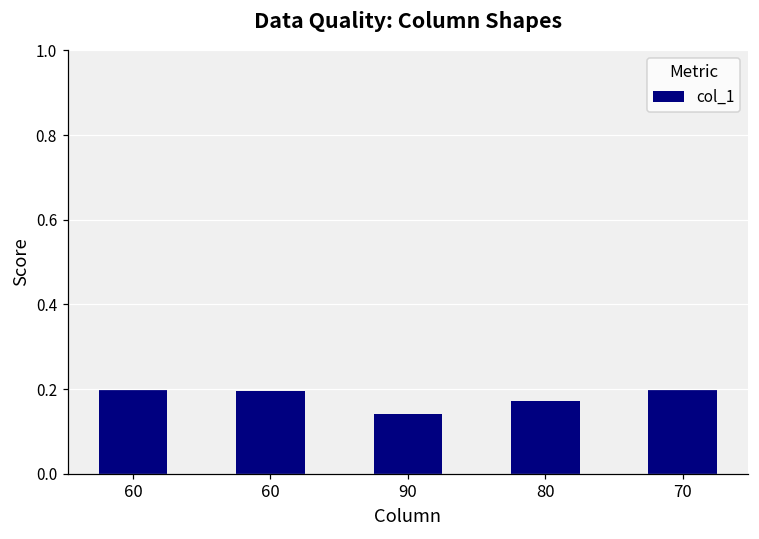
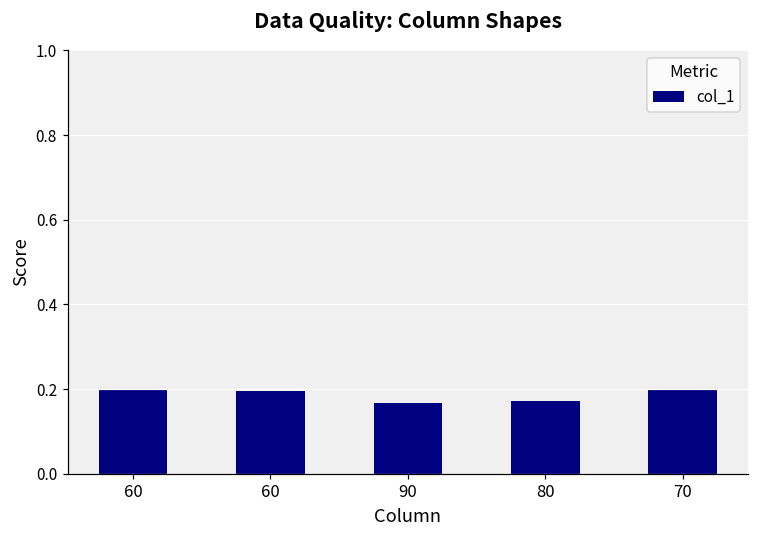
  {
-   "90": 0.14,
+   "90": 0.17,
    "80": 0.17,
    "70": 0.20
  }
